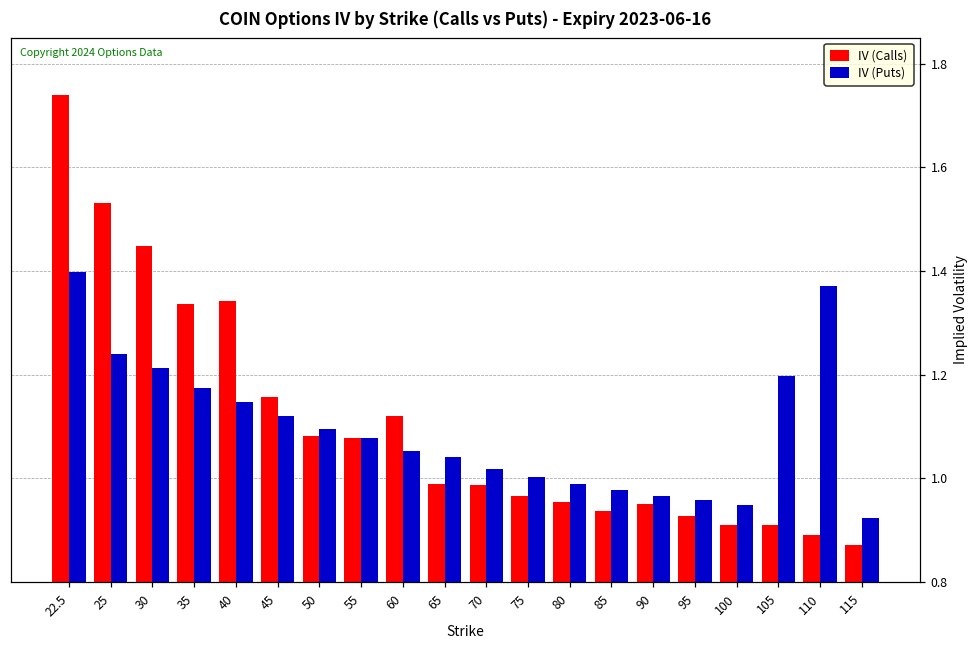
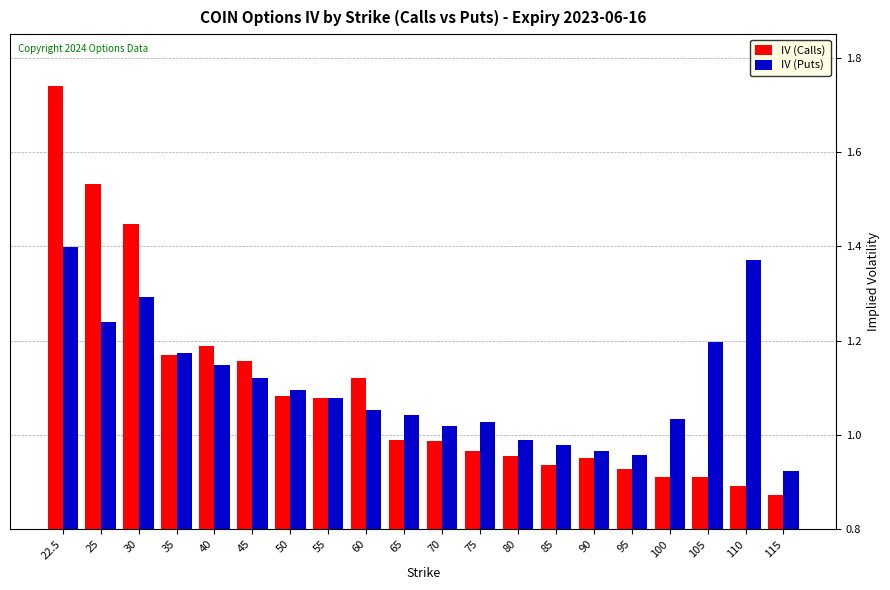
  {
    "IV (Calls)": {
      "22.5": 1.74,
      "25": 1.53,
      "30": 1.45,
-     "35": 1.34,
-     "40": 1.34,
+     "35": 1.17,
+     "40": 1.19,
      "45": 1.16,
      "50": 1.08,
      "55": 1.08,
      "60": 1.12,
      "65": 0.99,
      "70": 0.99,
      "75": 0.97,
      "80": 0.96,
      "85": 0.94,
      "90": 0.95,
      "95": 0.93,
      "100": 0.91,
      "105": 0.91,
      "110": 0.89,
      "115": 0.87
    },
    "IV (Puts)": {
      "22.5": 1.40,
      "25": 1.24,
-     "30": 1.21,
+     "30": 1.29,
      "35": 1.17,
      "40": 1.15,
      "45": 1.12,
      "50": 1.10,
      "55": 1.08,
      "60": 1.05,
      "65": 1.04,
      "70": 1.02,
-     "75": 1.00,
+     "75": 1.03,
      "80": 0.99,
      "85": 0.98,
      "90": 0.97,
      "95": 0.96,
-     "100": 0.95,
+     "100": 1.03,
      "105": 1.20,
      "110": 1.37,
      "115": 0.92
    }
  }
